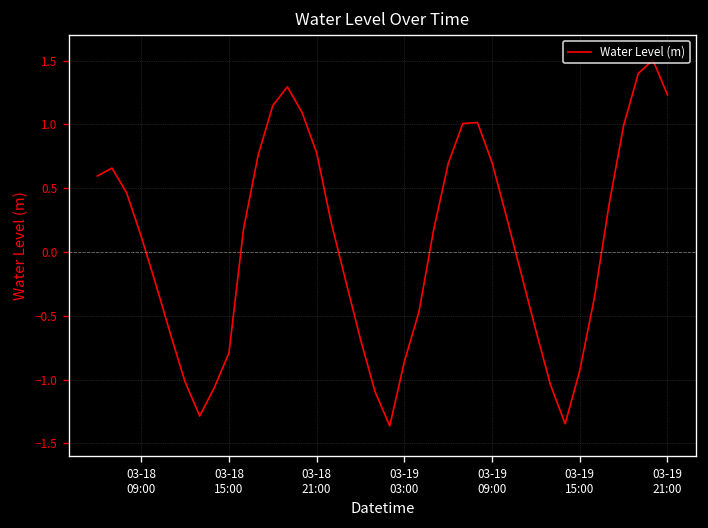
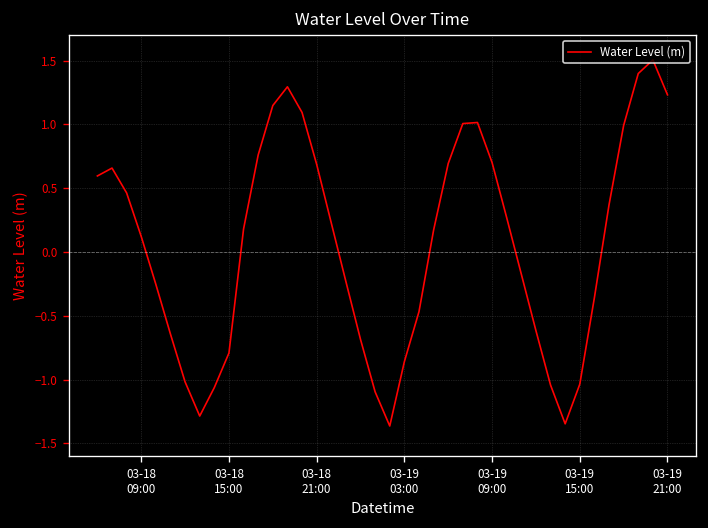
  {
    "03-18 09:00": 0.12,
    "03-18 15:00": -0.79,
-   "03-18 21:00": 0.78,
+   "03-18 21:00": 0.69,
    "03-19 03:00": -0.86,
    "03-19 09:00": 0.70,
-   "03-19 15:00": -0.93,
+   "03-19 15:00": -1.04,
    "03-19 21:00": 1.23
  }
